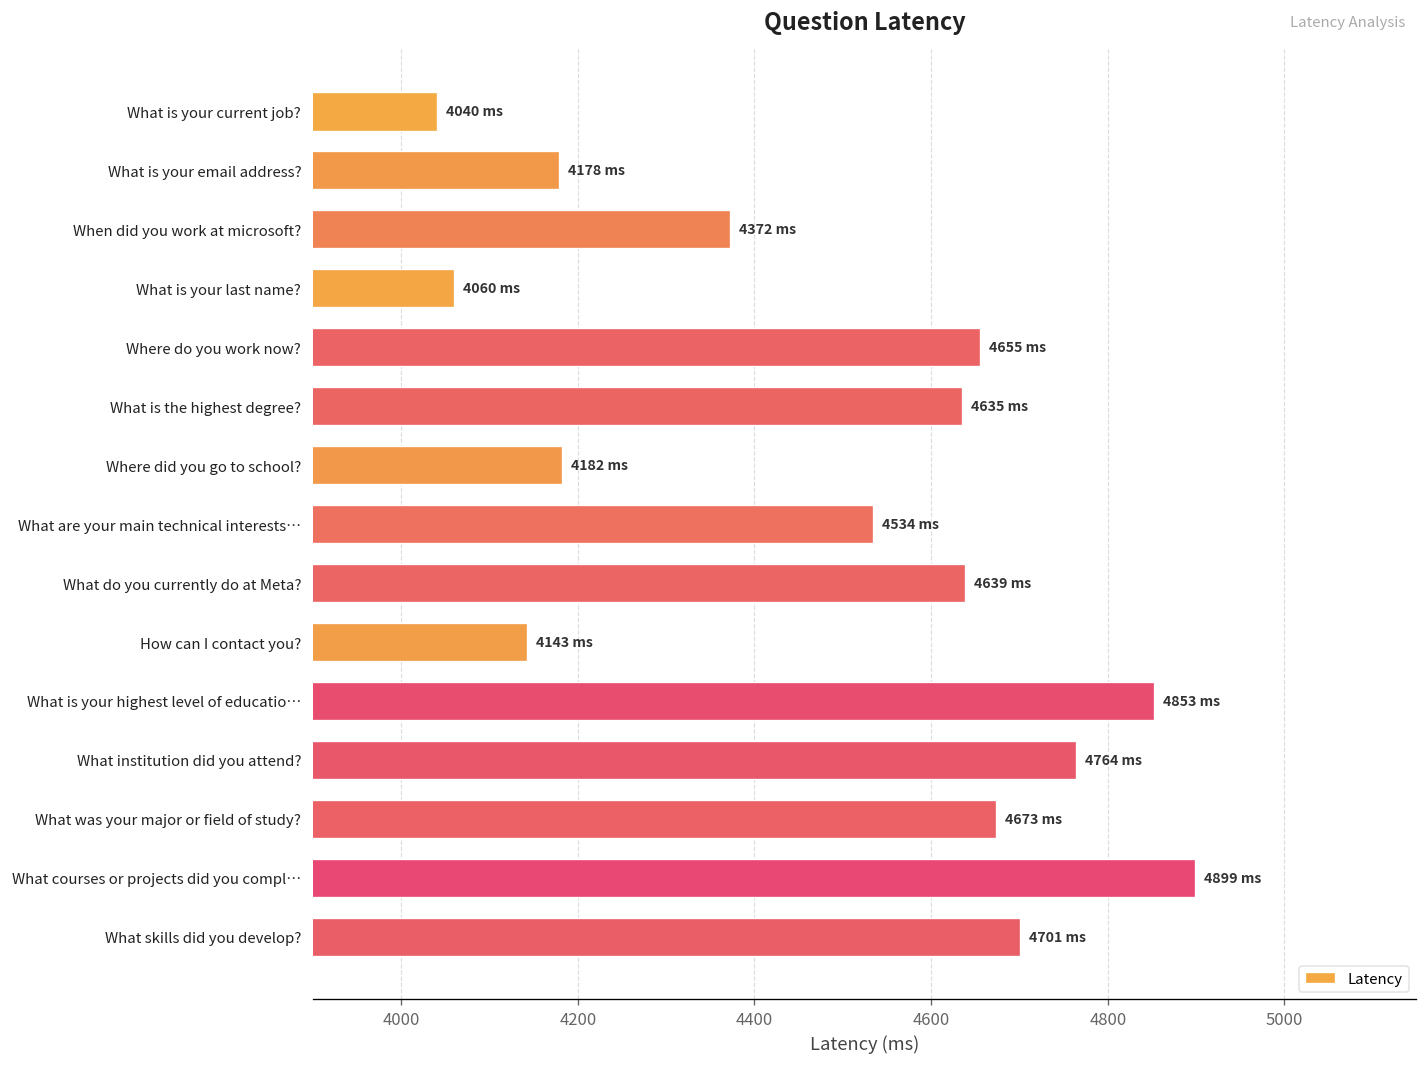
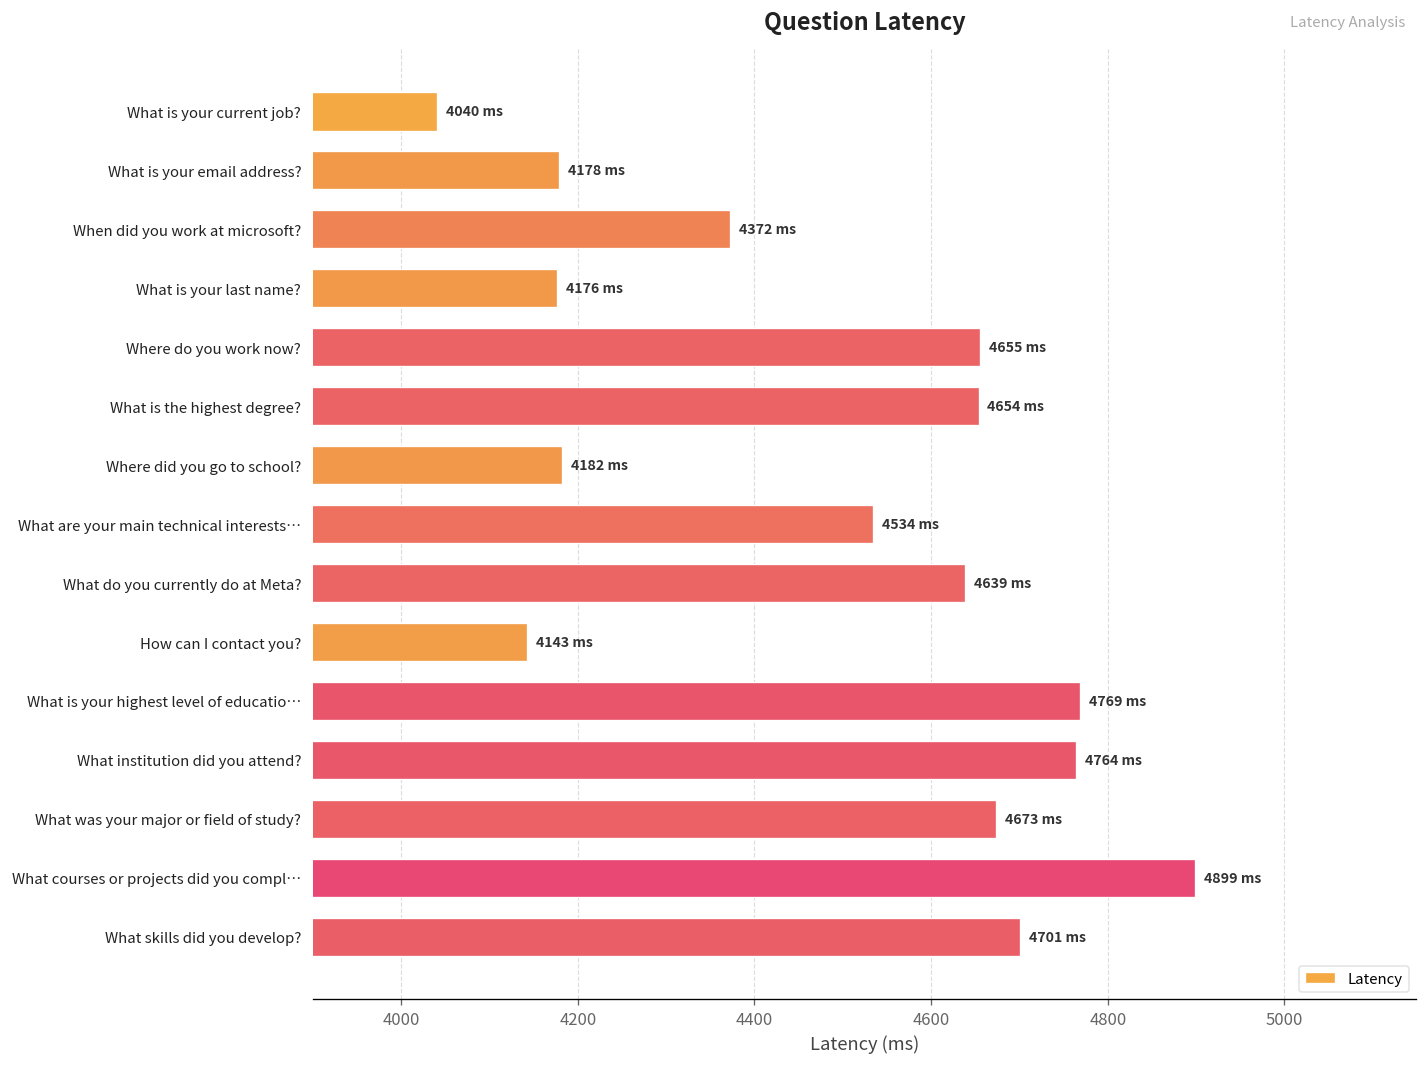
  {
    "What is your current job?": 4040,
    "What is your email address?": 4178,
    "When did you work at microsoft?": 4372,
-   "What is your last name?": 4060,
+   "What is your last name?": 4176,
    "Where do you work now?": 4655,
-   "What is the highest degree?": 4635,
+   "What is the highest degree?": 4654,
    "Where did you go to school?": 4182,
    "What are your main technical interests…": 4534,
    "What do you currently do at Meta?": 4639,
    "How can I contact you?": 4143,
-   "What is your highest level of educatio…": 4853,
+   "What is your highest level of educatio…": 4769,
    "What institution did you attend?": 4764,
    "What was your major or field of study?": 4673,
    "What courses or projects did you compl…": 4899,
    "What skills did you develop?": 4701
  }
